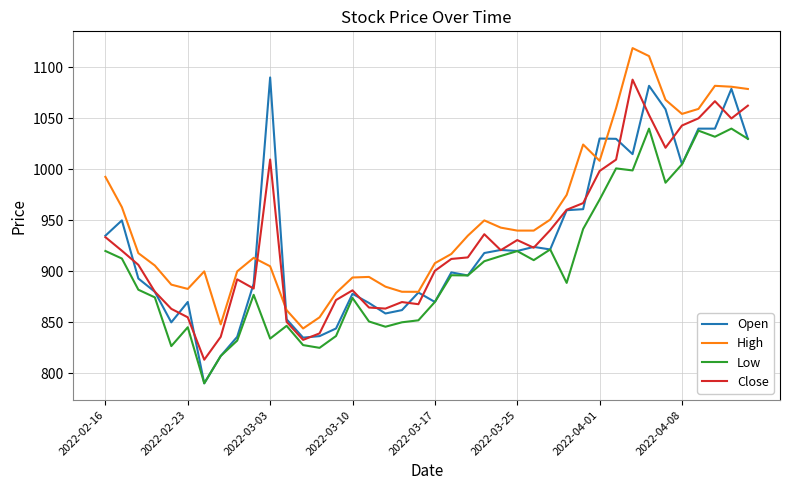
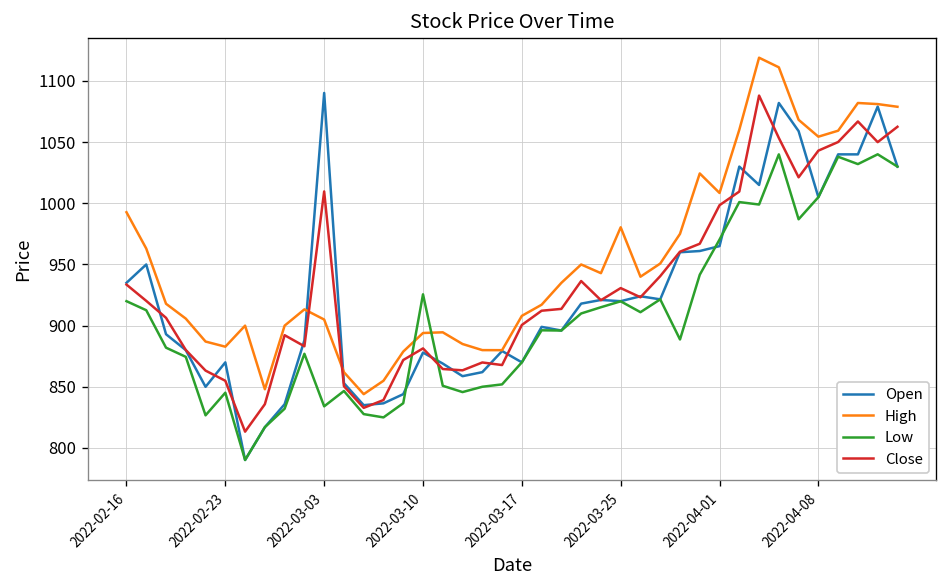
  {
    "Open": {
      "2022-02-23": 870,
      "2022-03-03": 1090,
      "2022-03-10": 878,
-     "2022-04-01": 1030
+     "2022-04-01": 965
    },
    "High": {
      "2022-02-16": 993,
      "2022-02-23": 883,
      "2022-03-03": 905,
      "2022-03-10": 894,
      "2022-03-17": 908,
-     "2022-03-25": 940,
+     "2022-03-25": 980,
      "2022-04-01": 1008,
      "2022-04-08": 1054
    },
    "Low": {
      "2022-02-16": 920,
      "2022-02-23": 845,
      "2022-03-03": 834,
-     "2022-03-10": 874,
+     "2022-03-10": 926,
      "2022-04-01": 970
    },
    "Close": {
      "2022-02-23": 855,
      "2022-03-03": 1010,
      "2022-03-10": 881,
      "2022-03-17": 901,
      "2022-03-25": 931,
      "2022-04-01": 998,
      "2022-04-08": 1043
    }
  }
